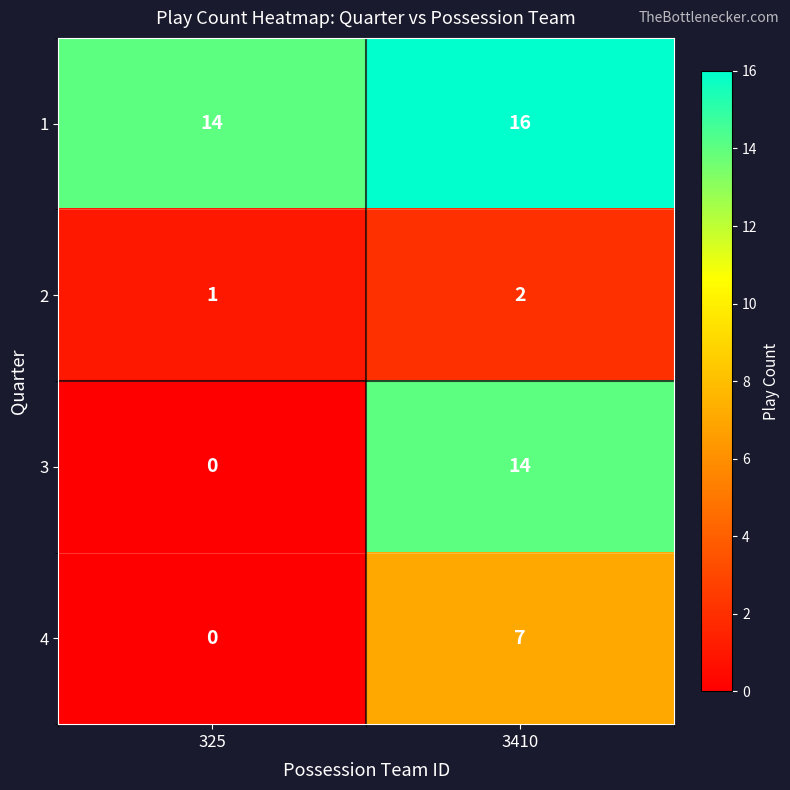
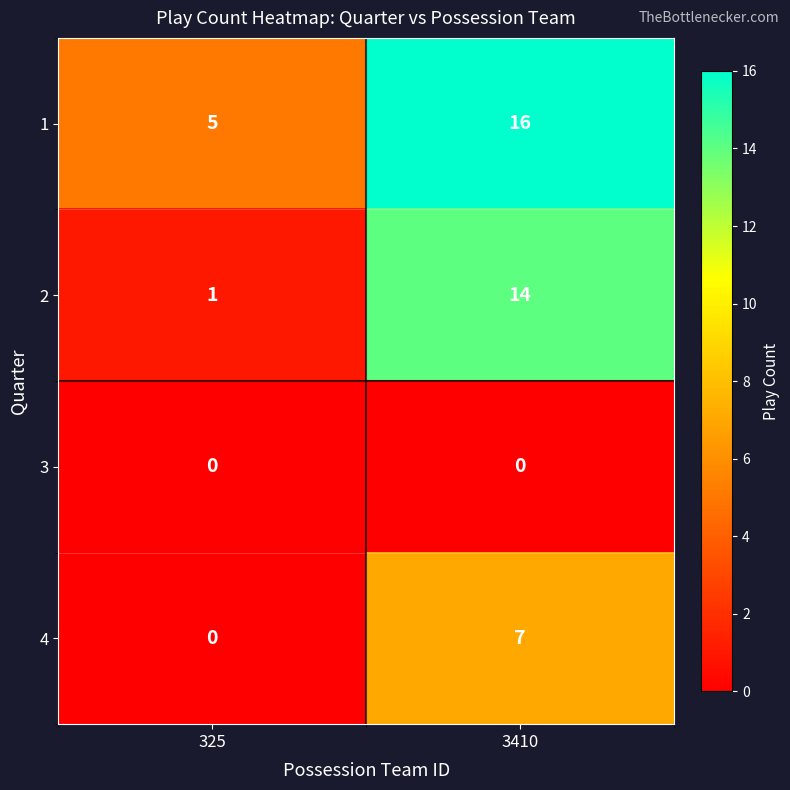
  {
    "1": {
-     "325": 14,
+     "325": 5,
      "3410": 16
    },
    "2": {
      "325": 1,
-     "3410": 2
+     "3410": 14
    },
    "3": {
      "325": 0,
-     "3410": 14
+     "3410": 0
    },
    "4": {
      "325": 0,
      "3410": 7
    }
  }
